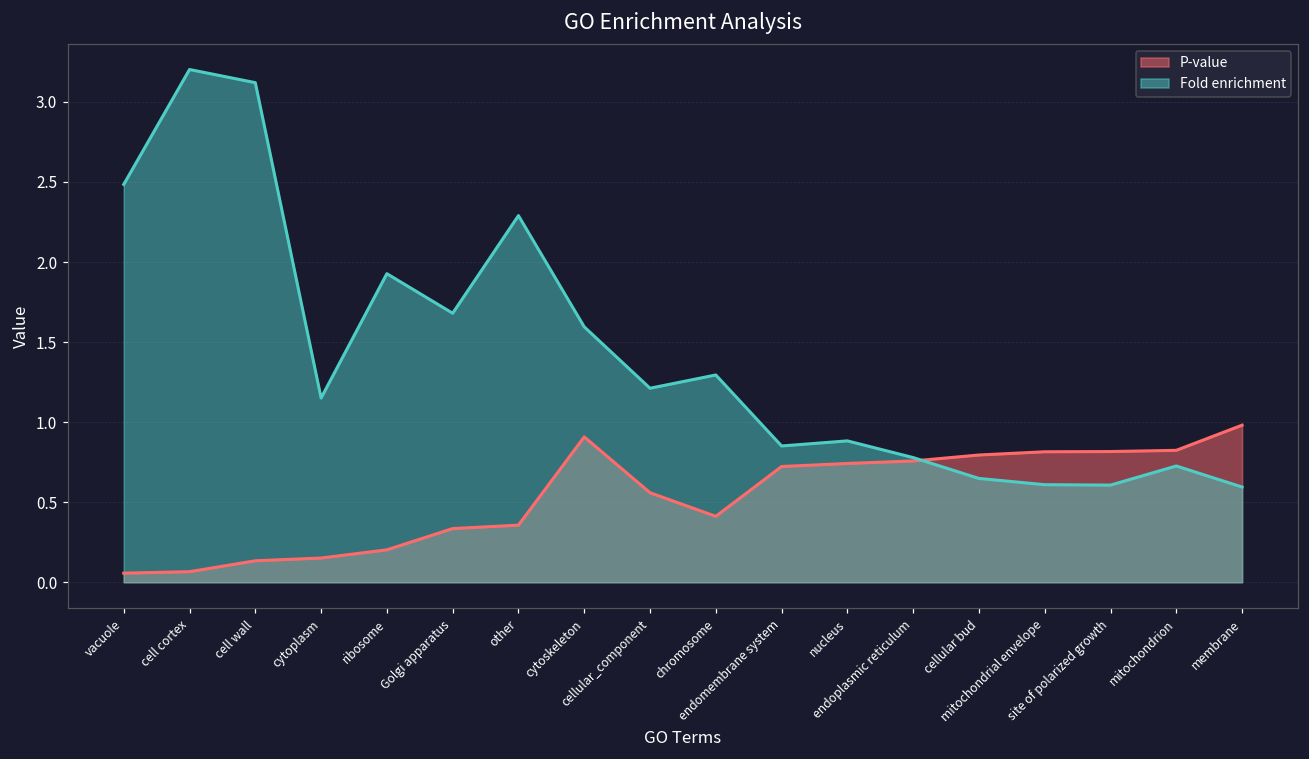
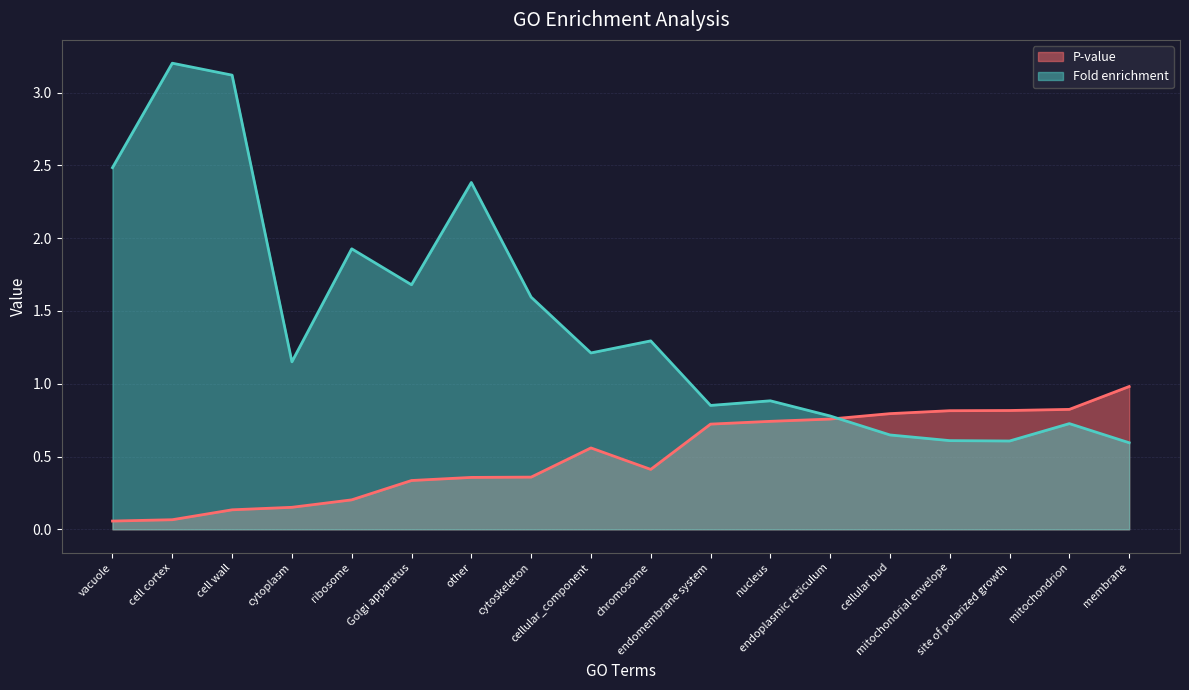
  {
    "P-value": {
      "vacuole": 0.06,
      "cell cortex": 0.07,
      "cell wall": 0.13,
      "cytoplasm": 0.15,
      "ribosome": 0.20,
      "Golgi apparatus": 0.34,
      "other": 0.36,
-     "cytoskeleton": 0.91,
+     "cytoskeleton": 0.36,
      "cellular_component": 0.56,
      "chromosome": 0.41,
      "endomembrane system": 0.72,
      "nucleus": 0.74,
      "endoplasmic reticulum": 0.76,
      "cellular bud": 0.79,
      "mitochondrial envelope": 0.81,
      "site of polarized growth": 0.82,
      "mitochondrion": 0.82,
      "membrane": 0.98
    },
    "Fold enrichment": {
      "vacuole": 2.48,
      "cell cortex": 3.20,
      "cell wall": 3.12,
      "cytoplasm": 1.15,
      "ribosome": 1.93,
      "Golgi apparatus": 1.68,
-     "other": 2.29,
+     "other": 2.38,
      "cytoskeleton": 1.60,
      "cellular_component": 1.21,
      "chromosome": 1.29,
      "endomembrane system": 0.85,
      "nucleus": 0.88,
      "endoplasmic reticulum": 0.78,
      "cellular bud": 0.65,
      "mitochondrial envelope": 0.61,
      "site of polarized growth": 0.61,
      "mitochondrion": 0.73,
      "membrane": 0.59
    }
  }
